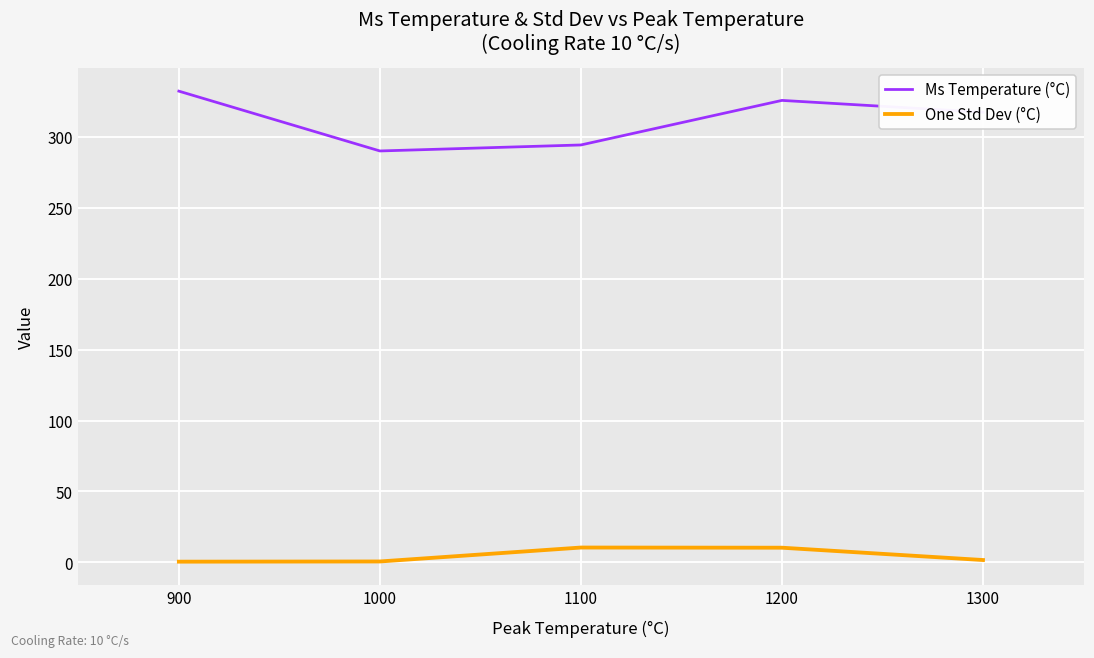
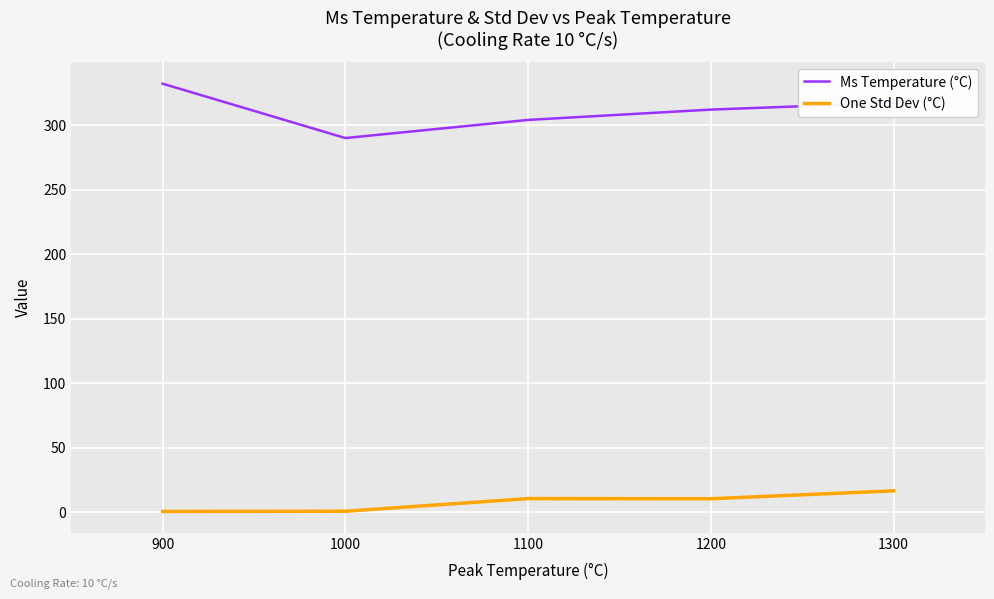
  {
    "Ms Temperature (°C)": {
      "900": 332,
      "1000": 290,
-     "1100": 294,
-     "1200": 326
+     "1100": 304,
+     "1200": 312
    },
    "One Std Dev (°C)": {
      "900": 1,
      "1000": 1,
      "1100": 11,
      "1200": 10,
-     "1300": 2
+     "1300": 17
    }
  }
